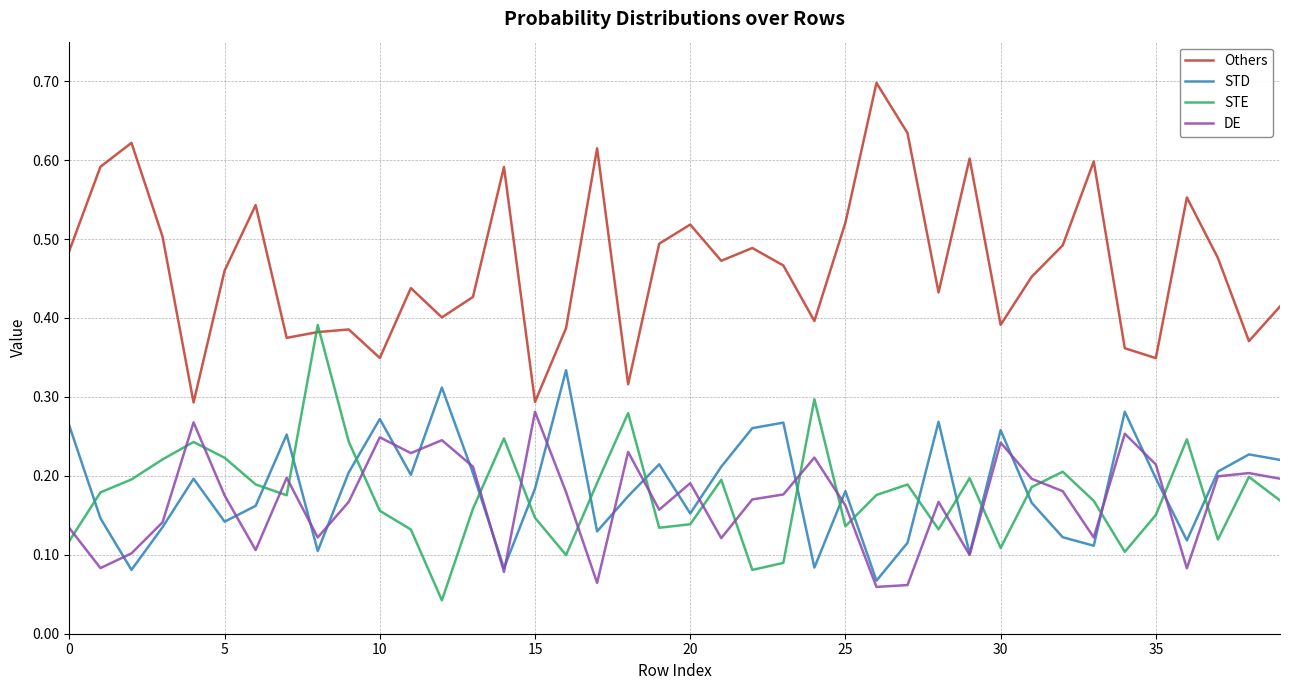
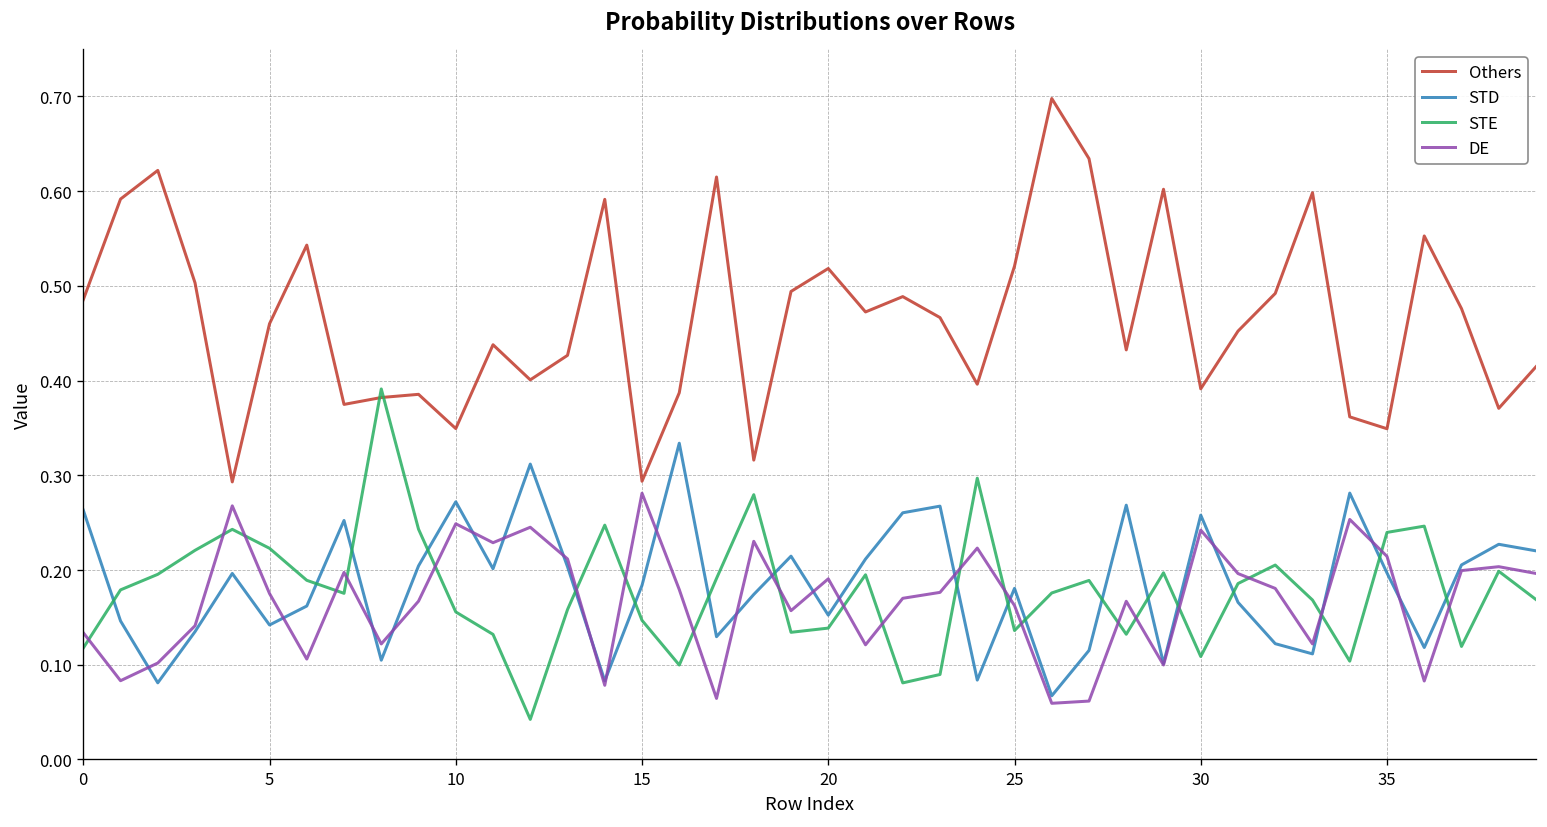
  {
    "Others": {
      "0": 0.49,
      "5": 0.46,
      "10": 0.35,
      "15": 0.29,
      "20": 0.52,
      "25": 0.52,
      "30": 0.39,
      "35": 0.35
    },
    "STD": {
      "0": 0.26,
      "5": 0.14,
      "10": 0.27,
      "15": 0.18,
      "20": 0.15,
      "25": 0.18,
      "30": 0.26,
      "35": 0.20
    },
    "STE": {
      "0": 0.12,
      "5": 0.22,
      "10": 0.16,
      "15": 0.15,
      "20": 0.14,
      "25": 0.14,
      "30": 0.11,
-     "35": 0.15
+     "35": 0.24
    },
    "DE": {
      "0": 0.13,
      "5": 0.18,
      "10": 0.25,
      "15": 0.28,
      "20": 0.19,
      "25": 0.16,
      "30": 0.24,
      "35": 0.21
    }
  }
